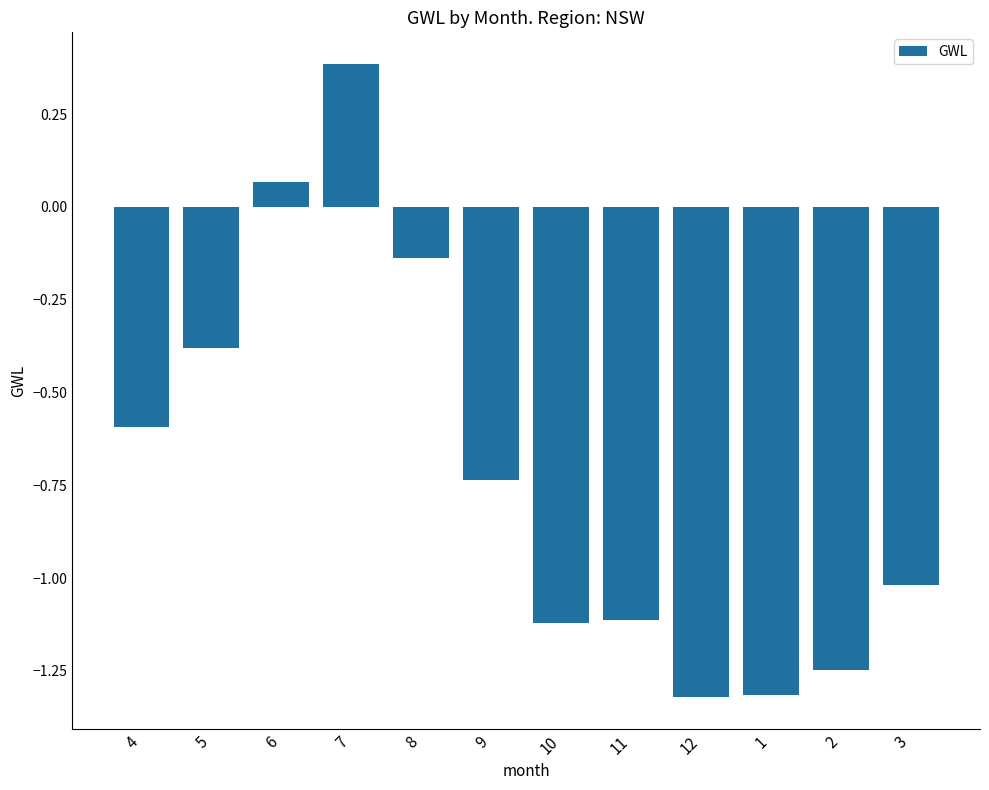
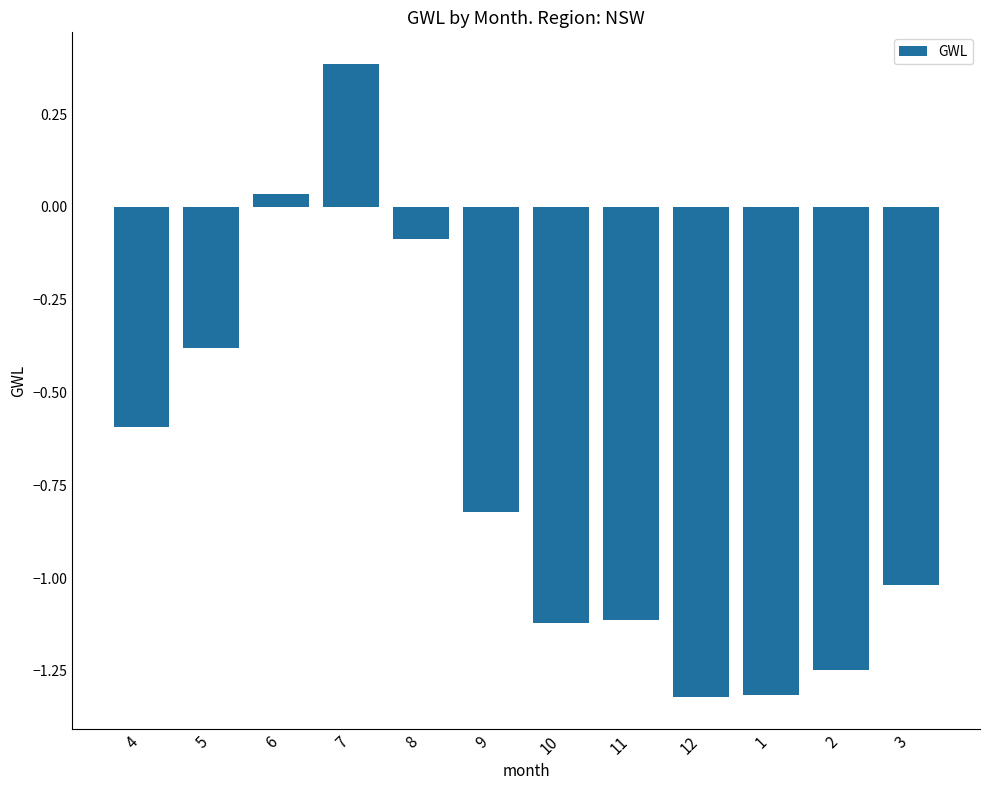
  {
    "4": -0.59,
    "5": -0.38,
-   "6": 0.07,
+   "6": 0.04,
    "7": 0.39,
-   "8": -0.14,
-   "9": -0.74,
+   "8": -0.09,
+   "9": -0.82,
    "10": -1.12,
    "11": -1.11,
    "12": -1.32,
    "1": -1.32,
    "2": -1.25,
    "3": -1.02
  }
